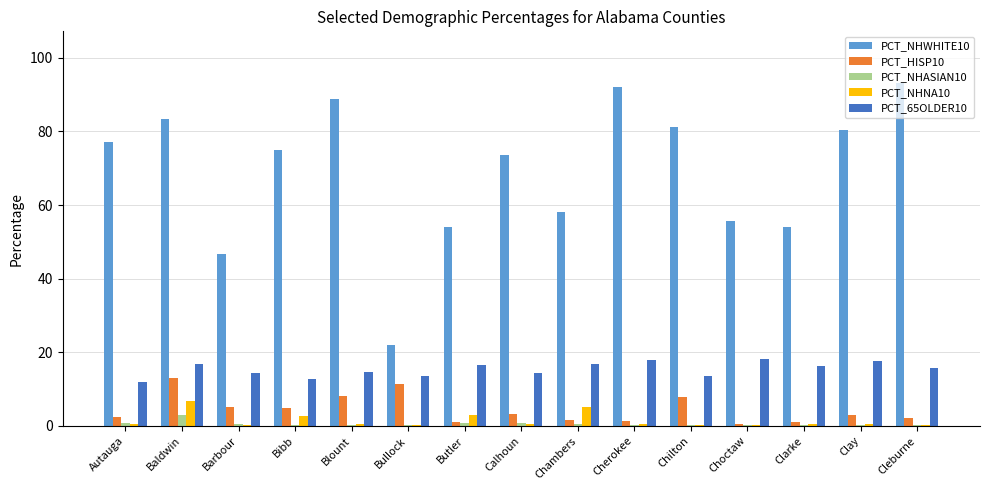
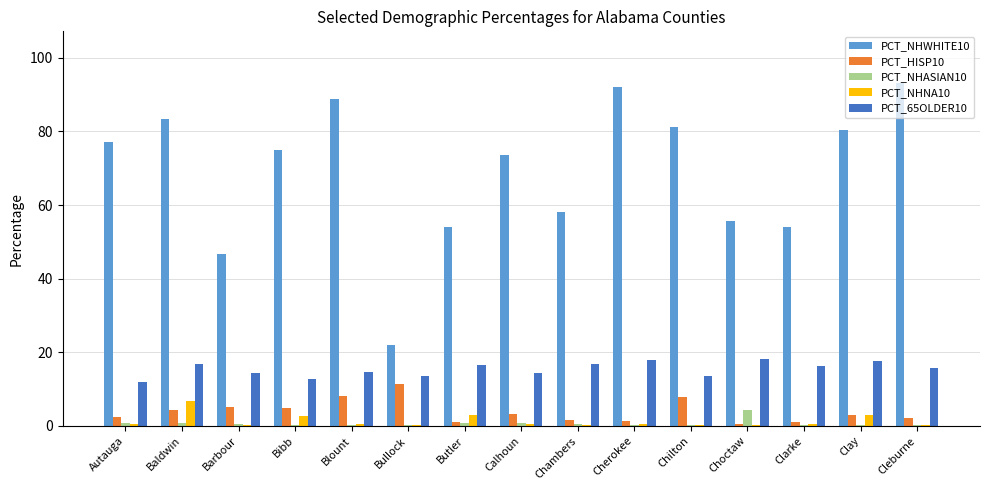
  {
    "PCT_HISP10": {
      "Autauga": 2,
-     "Baldwin": 13,
+     "Baldwin": 4,
      "Barbour": 5,
      "Bibb": 5,
      "Blount": 8,
      "Bullock": 11,
      "Butler": 1,
      "Calhoun": 3,
      "Chambers": 2,
      "Cherokee": 1,
      "Chilton": 8,
      "Clarke": 1,
      "Clay": 3,
      "Cleburne": 2
    },
    "PCT_NHASIAN10": {
      "Autauga": 1,
-     "Baldwin": 3,
+     "Baldwin": 1,
      "Butler": 1,
      "Calhoun": 1,
-     "Choctaw": 0
+     "Choctaw": 4
    },
    "PCT_NHNA10": {
      "Baldwin": 7,
      "Bibb": 3,
      "Butler": 3,
-     "Chambers": 5,
-     "Clay": 0
+     "Chambers": 0,
+     "Clay": 3
    }
  }
